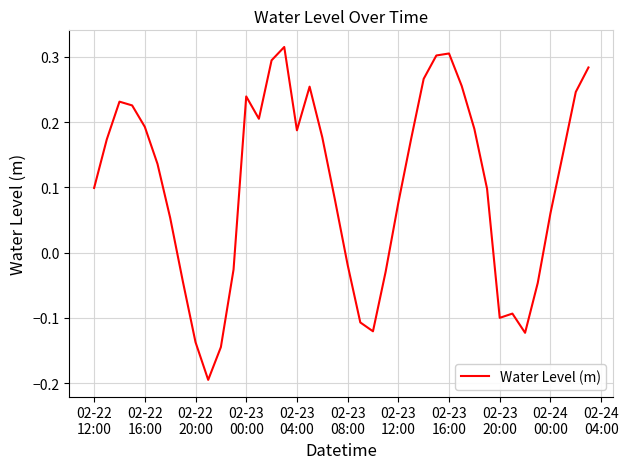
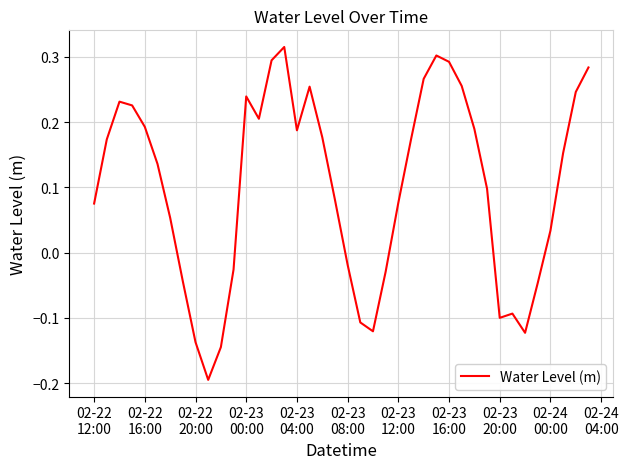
  {
-   "02-22 12:00": 0.10,
+   "02-22 12:00": 0.08,
    "02-22 16:00": 0.19,
    "02-22 20:00": -0.14,
    "02-23 00:00": 0.24,
    "02-23 04:00": 0.19,
    "02-23 08:00": -0.02,
    "02-23 12:00": 0.08,
-   "02-23 16:00": 0.31,
+   "02-23 16:00": 0.29,
    "02-23 20:00": -0.10,
-   "02-24 00:00": 0.06
+   "02-24 00:00": 0.03
  }
